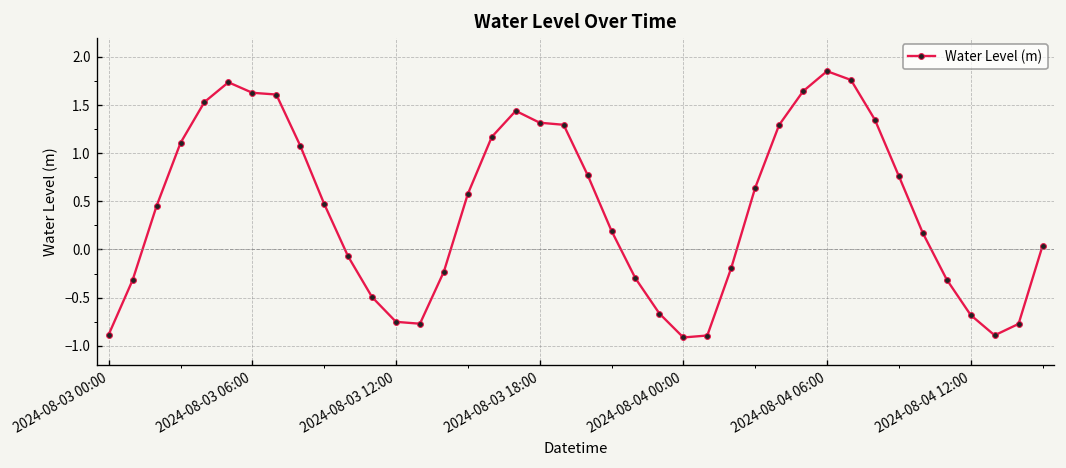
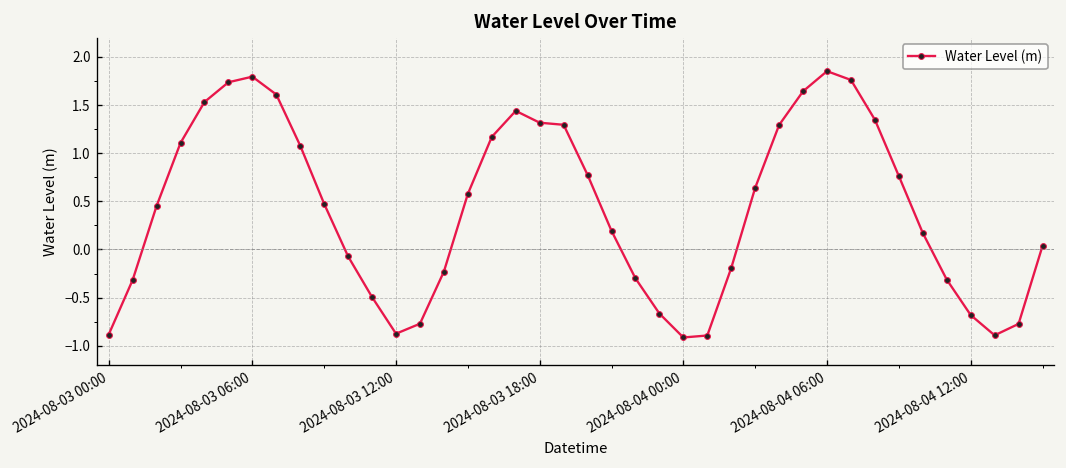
  {
    "2024-08-03 00:00": -0.9,
-   "2024-08-03 06:00": 1.6,
-   "2024-08-03 12:00": -0.8,
+   "2024-08-03 06:00": 1.8,
+   "2024-08-03 12:00": -0.9,
    "2024-08-03 18:00": 1.3,
    "2024-08-04 00:00": -0.9,
    "2024-08-04 06:00": 1.9,
    "2024-08-04 12:00": -0.7
  }
